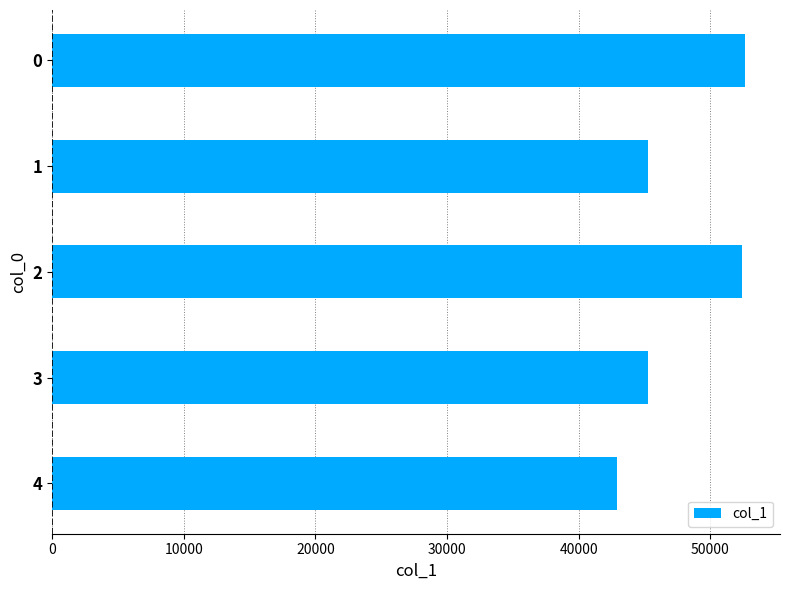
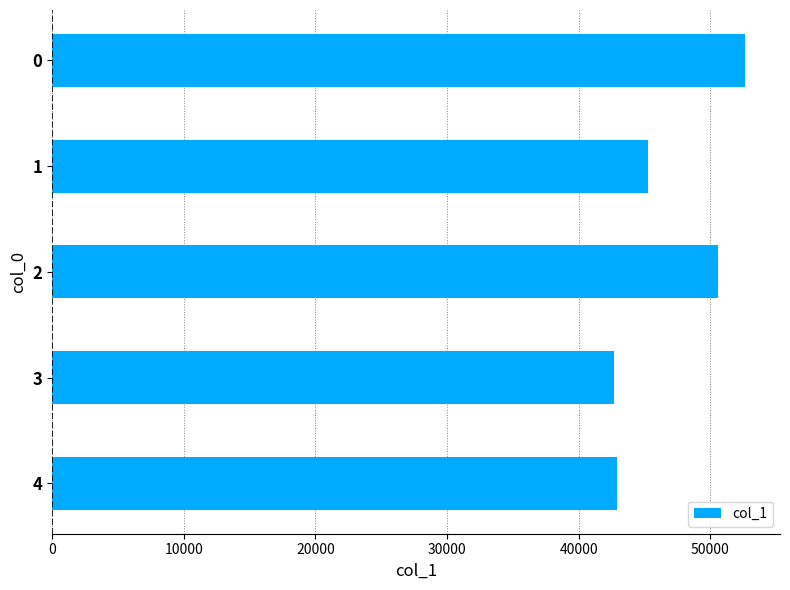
  {
    "0": 52700,
    "1": 45300,
-   "2": 52400,
-   "3": 45300,
+   "2": 50600,
+   "3": 42700,
    "4": 42900
  }
